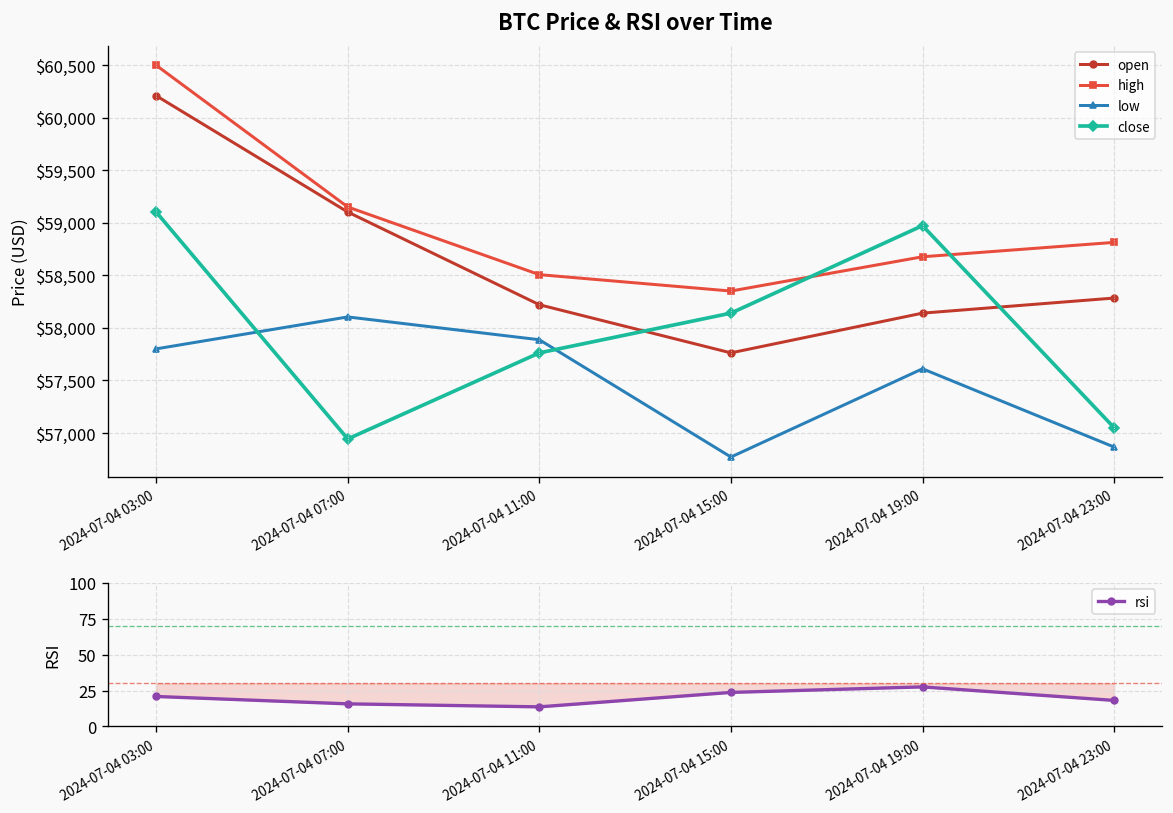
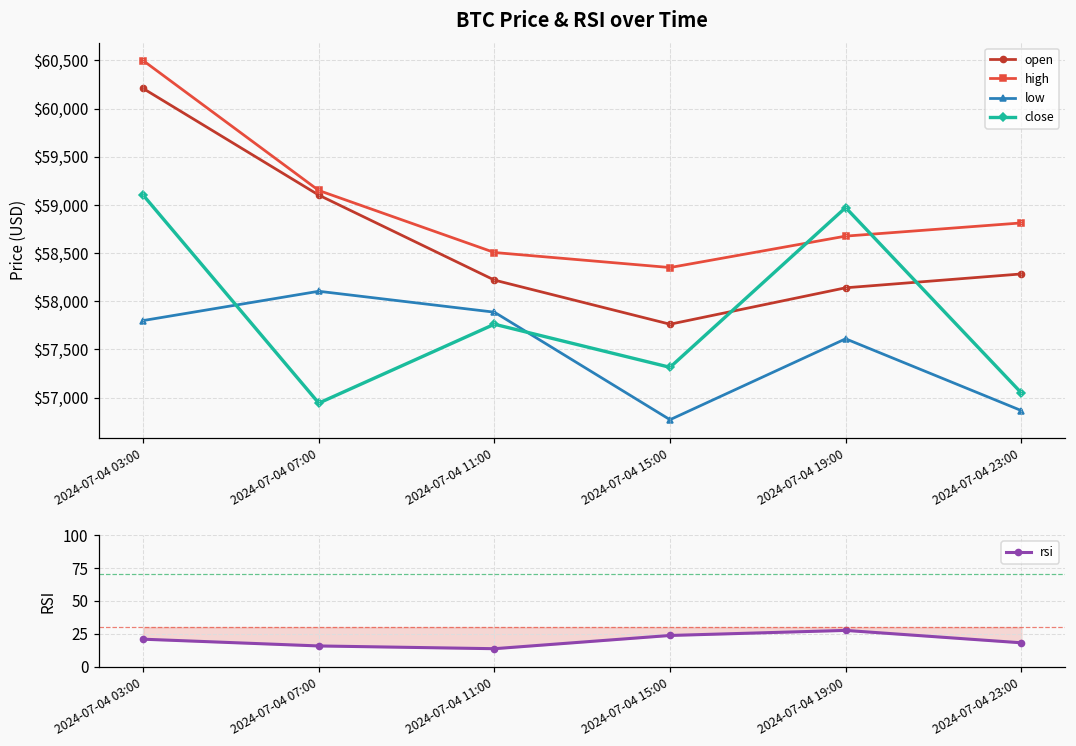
  {
    "BTC Price & RSI over Time": {
      "low": {
        "2024-07-04 03:00": "$57,800",
        "2024-07-04 07:00": "$58,100",
        "2024-07-04 11:00": "$57,900",
        "2024-07-04 15:00": "$56,800",
        "2024-07-04 19:00": "$57,600",
        "2024-07-04 23:00": "$56,900"
      },
      "close": {
        "2024-07-04 03:00": "$59,100",
        "2024-07-04 07:00": "$56,900",
        "2024-07-04 11:00": "$57,800",
-       "2024-07-04 15:00": "$58,100",
+       "2024-07-04 15:00": "$57,300",
        "2024-07-04 19:00": "$59,000",
        "2024-07-04 23:00": "$57,100"
      }
    }
  }
